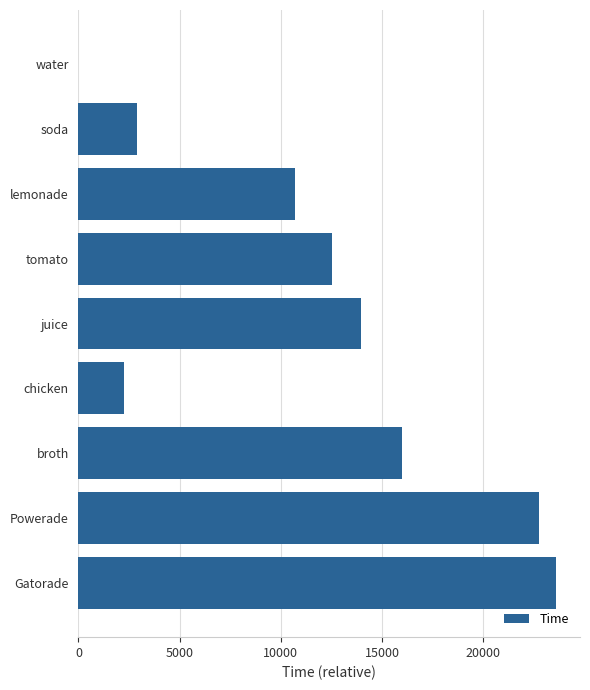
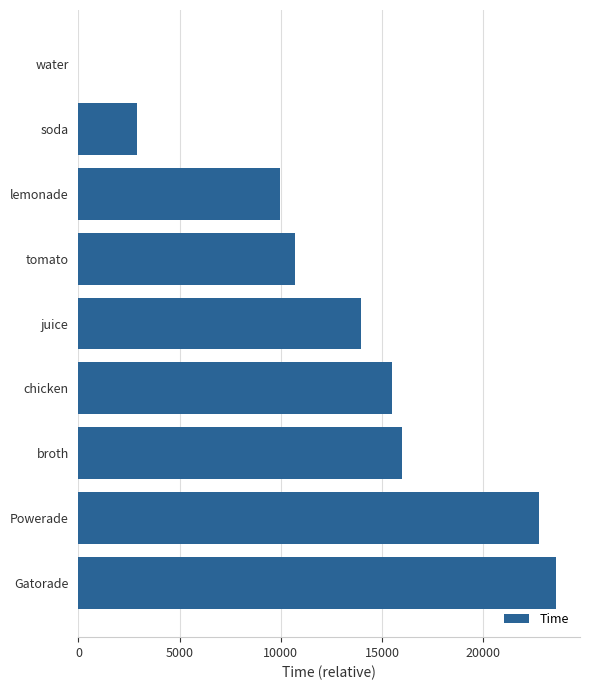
  {
    "water": 0,
    "soda": 2900,
-   "lemonade": 10700,
-   "tomato": 12500,
+   "lemonade": 9900,
+   "tomato": 10700,
    "juice": 14000,
-   "chicken": 2200,
+   "chicken": 15500,
    "broth": 16000,
    "Powerade": 22800,
    "Gatorade": 23600
  }
